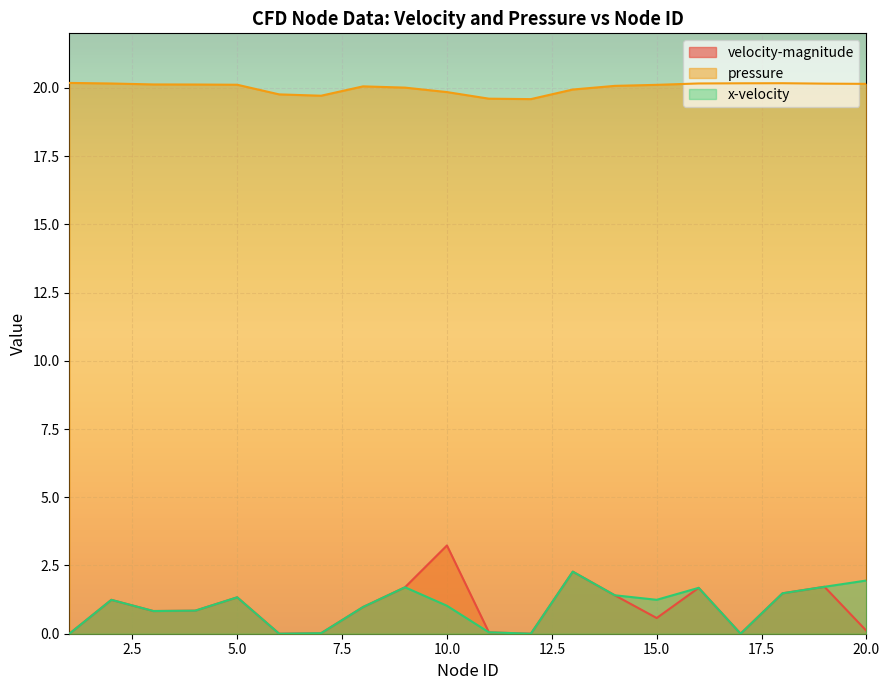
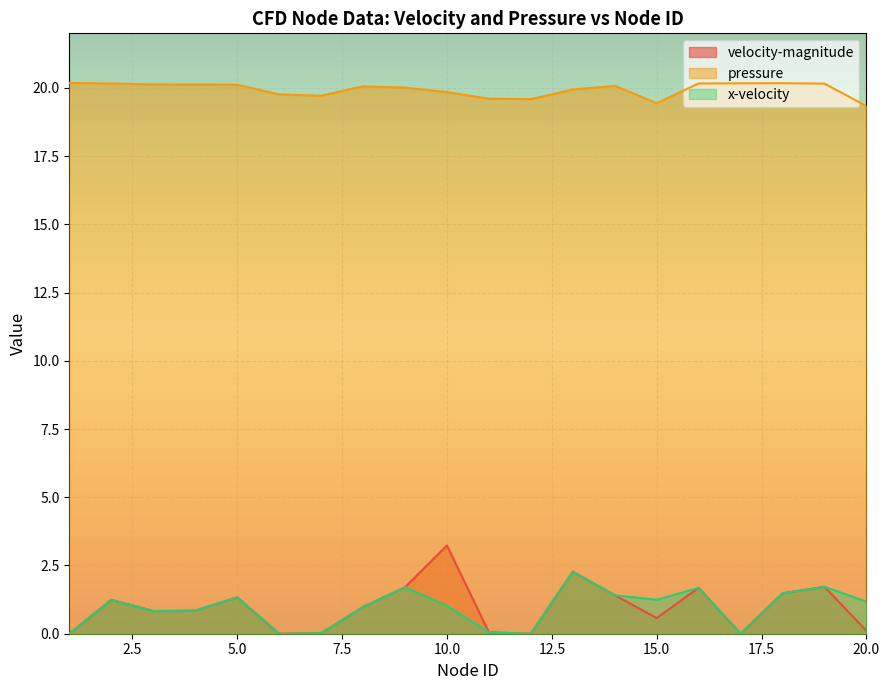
  {
    "velocity-magnitude": {
      "10.0": 3.2,
      "15.0": 0.6,
      "20.0": 0.1
    },
    "pressure": {
      "5.0": 20.1,
      "10.0": 19.8,
-     "15.0": 20.1,
-     "20.0": 20.1
+     "15.0": 19.4,
+     "20.0": 19.3
    },
    "x-velocity": {
      "10.0": 1.0,
      "15.0": 1.2,
-     "20.0": 1.9
+     "20.0": 1.2
    }
  }
